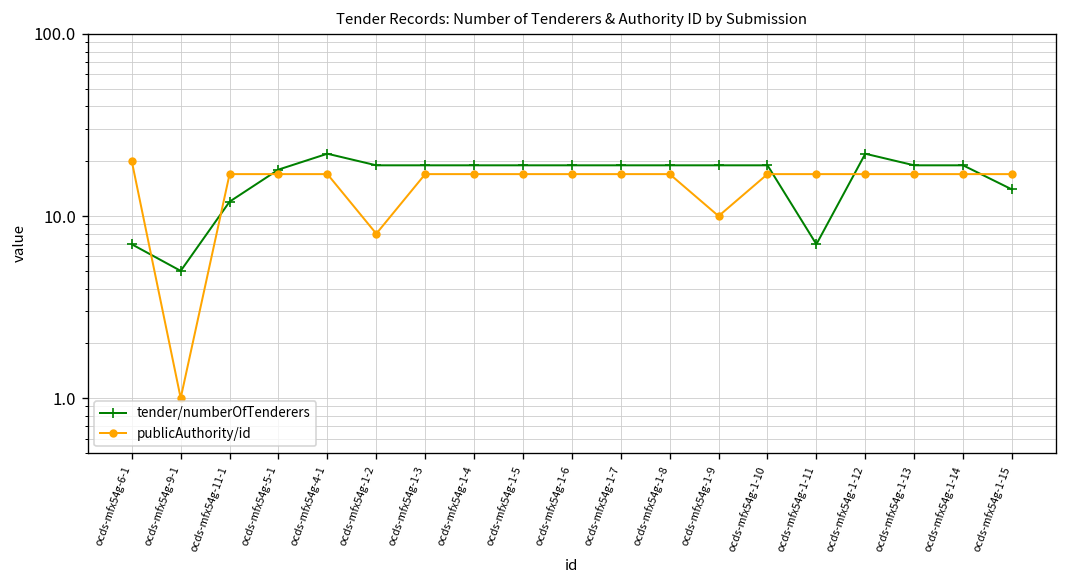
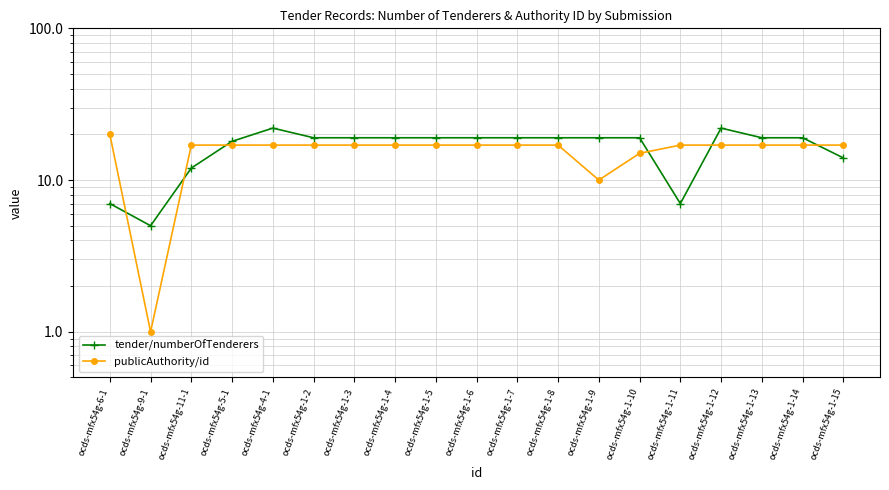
  {
    "tender/numberOfTenderers": {
      "ocds-mfx54g-6-1": 7,
      "ocds-mfx54g-9-1": 5,
      "ocds-mfx54g-11-1": 12,
      "ocds-mfx54g-5-1": 18,
      "ocds-mfx54g-4-1": 22,
      "ocds-mfx54g-1-2": 19,
      "ocds-mfx54g-1-3": 19,
      "ocds-mfx54g-1-4": 19,
      "ocds-mfx54g-1-5": 19,
      "ocds-mfx54g-1-6": 19,
      "ocds-mfx54g-1-7": 19,
      "ocds-mfx54g-1-8": 19,
      "ocds-mfx54g-1-9": 19,
      "ocds-mfx54g-1-10": 19,
      "ocds-mfx54g-1-11": 7,
      "ocds-mfx54g-1-12": 22,
      "ocds-mfx54g-1-13": 19,
      "ocds-mfx54g-1-14": 19,
      "ocds-mfx54g-1-15": 14
    },
    "publicAuthority/id": {
      "ocds-mfx54g-6-1": 20,
      "ocds-mfx54g-9-1": 1,
      "ocds-mfx54g-11-1": 17,
      "ocds-mfx54g-5-1": 17,
      "ocds-mfx54g-4-1": 17,
-     "ocds-mfx54g-1-2": 8,
+     "ocds-mfx54g-1-2": 17,
      "ocds-mfx54g-1-3": 17,
      "ocds-mfx54g-1-4": 17,
      "ocds-mfx54g-1-5": 17,
      "ocds-mfx54g-1-6": 17,
      "ocds-mfx54g-1-7": 17,
      "ocds-mfx54g-1-8": 17,
      "ocds-mfx54g-1-9": 10,
-     "ocds-mfx54g-1-10": 17,
+     "ocds-mfx54g-1-10": 15,
      "ocds-mfx54g-1-11": 17,
      "ocds-mfx54g-1-12": 17,
      "ocds-mfx54g-1-13": 17,
      "ocds-mfx54g-1-14": 17,
      "ocds-mfx54g-1-15": 17
    }
  }
